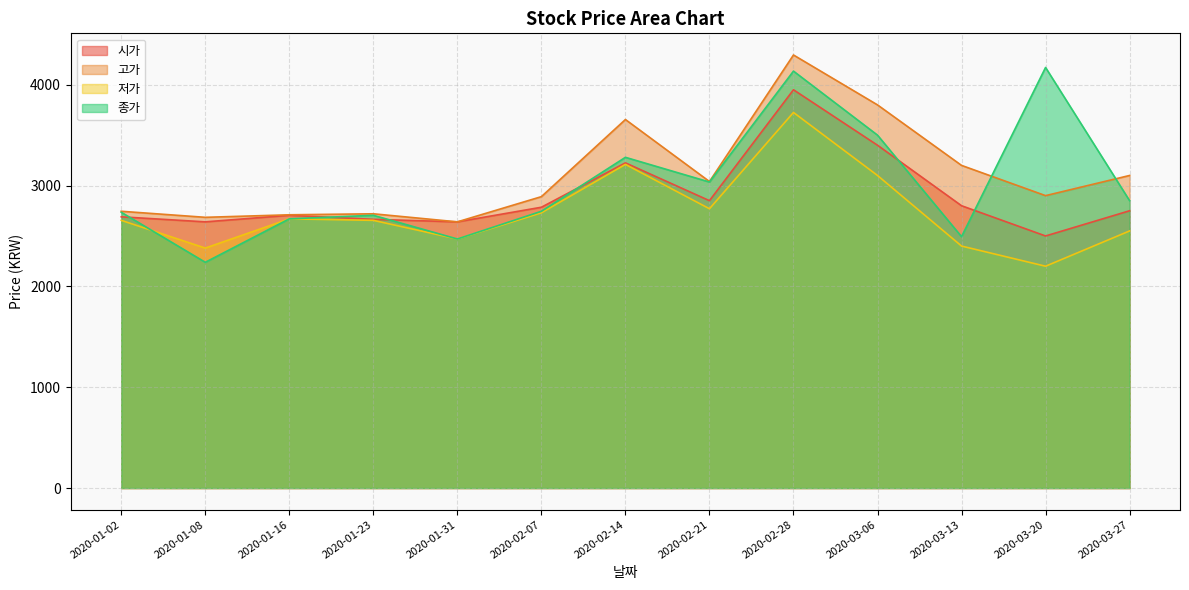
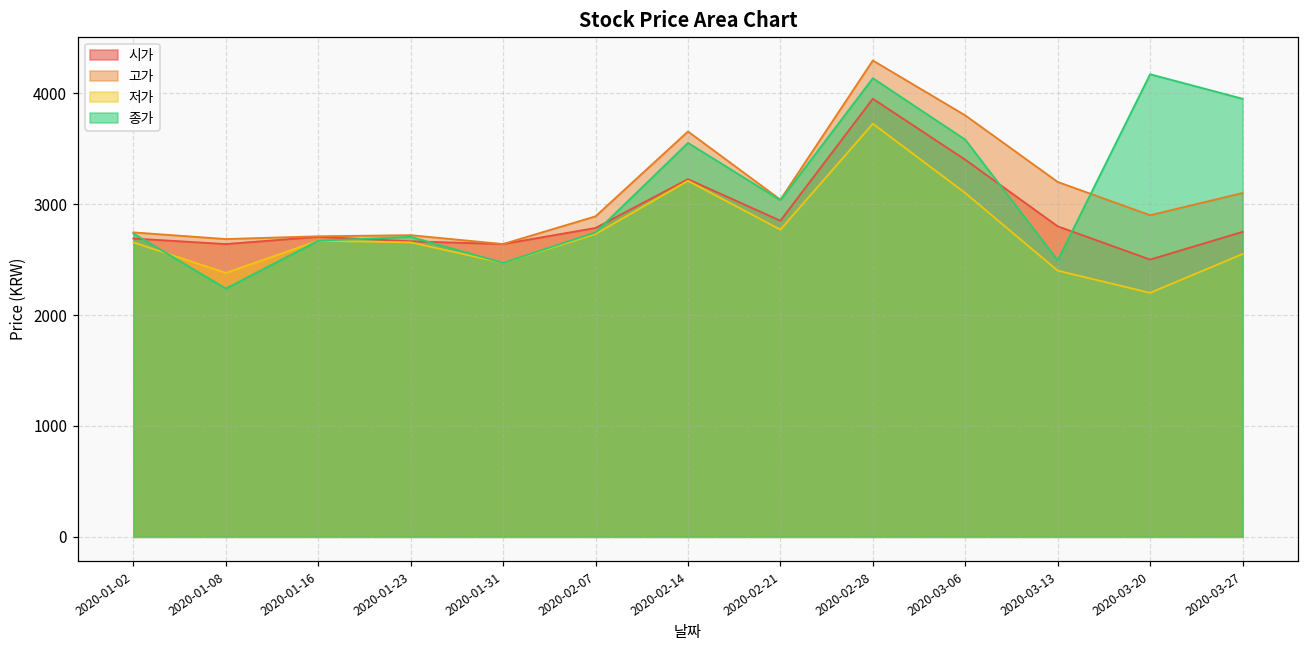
  {
    "종가": {
      "2020-01-08": 2240,
-     "2020-02-14": 3280,
+     "2020-02-14": 3550,
      "2020-02-28": 4140,
-     "2020-03-06": 3500,
+     "2020-03-06": 3580,
      "2020-03-13": 2490,
      "2020-03-20": 4170,
-     "2020-03-27": 2850
+     "2020-03-27": 3950
    }
  }
